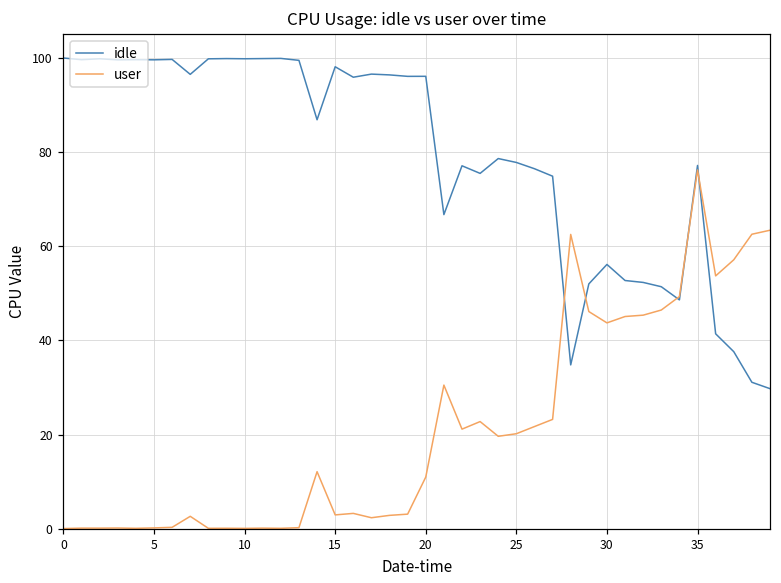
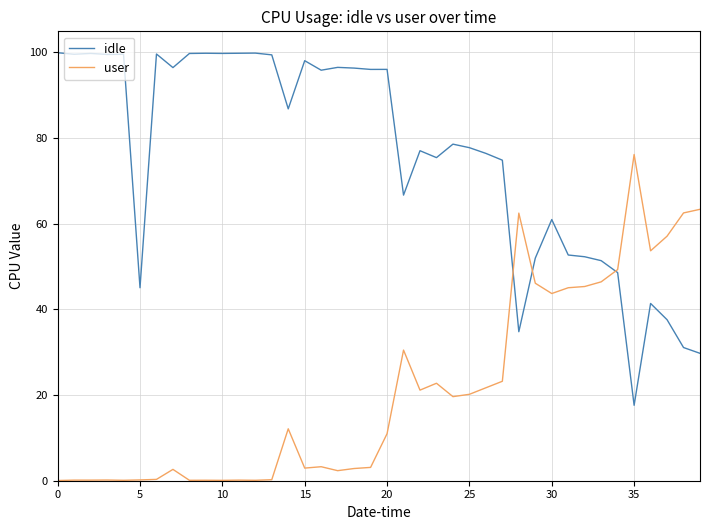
  {
    "idle": {
      "0": 100,
-     "5": 100,
+     "5": 45,
      "10": 100,
      "15": 98,
      "20": 96,
      "25": 78,
-     "30": 56,
-     "35": 77
+     "30": 61,
+     "35": 18
    },
    "user": {
      "0": 0,
      "5": 0,
      "10": 0,
      "15": 3,
      "20": 11,
      "25": 20,
      "30": 44,
      "35": 76
    }
  }
